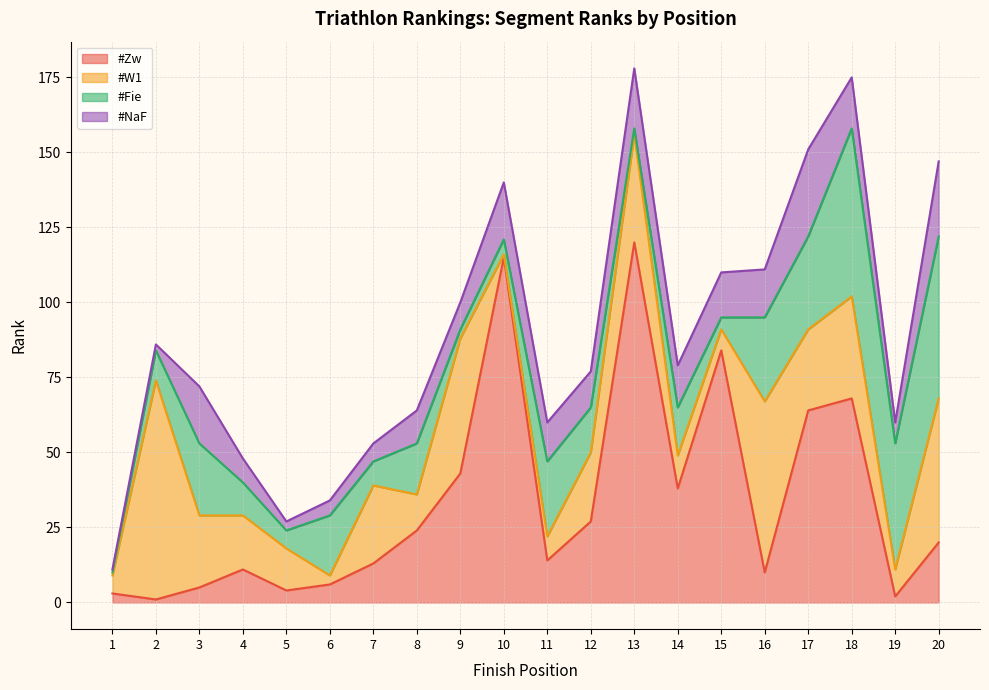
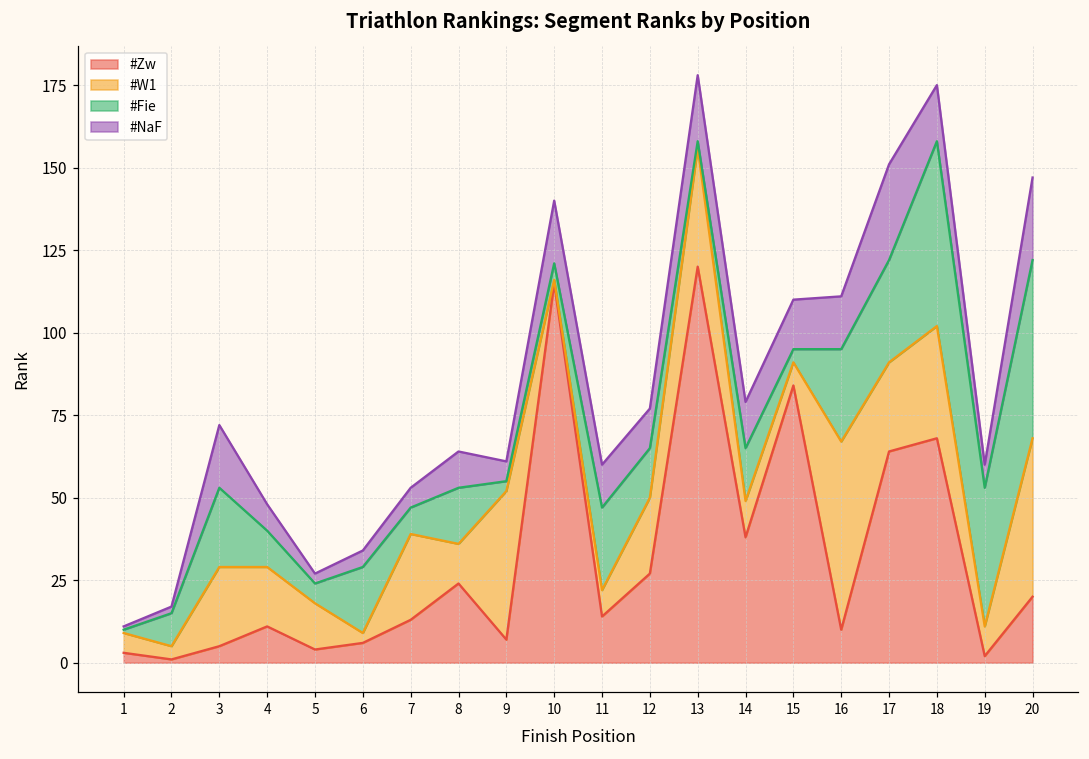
  {
    "#Zw": {
      "1": 3,
      "2": 1,
      "3": 5,
      "4": 11,
      "5": 4,
      "6": 6,
      "7": 13,
      "8": 24,
-     "9": 43,
+     "9": 7,
      "10": 115,
      "11": 14,
      "12": 27,
      "13": 120,
      "14": 38,
      "15": 84,
      "16": 10,
      "17": 64,
      "18": 68,
      "19": 2,
      "20": 20
    },
    "#W1": {
      "1": 6,
-     "2": 73,
+     "2": 4,
      "3": 24,
      "4": 18,
      "5": 14,
      "6": 3,
      "7": 26,
      "8": 12,
      "9": 45,
      "10": 1,
      "11": 8,
      "12": 23,
      "13": 36,
      "14": 11,
      "15": 7,
      "16": 57,
      "17": 27,
      "18": 34,
      "19": 9,
      "20": 48
    },
    "#Fie": {
      "1": 1,
      "2": 10,
      "3": 24,
      "4": 11,
      "5": 6,
      "6": 20,
      "7": 8,
      "8": 17,
      "9": 3,
      "10": 5,
      "11": 25,
      "12": 15,
      "13": 2,
      "14": 16,
      "15": 4,
      "16": 28,
      "17": 31,
      "18": 56,
      "19": 42,
      "20": 54
    },
    "#NaF": {
      "1": 1,
      "2": 2,
      "3": 19,
      "4": 8,
      "5": 3,
      "6": 5,
      "7": 6,
      "8": 11,
-     "9": 9,
+     "9": 6,
      "10": 19,
      "11": 13,
      "12": 12,
      "13": 20,
      "14": 14,
      "15": 15,
      "16": 16,
      "17": 29,
      "18": 17,
      "19": 7,
      "20": 25
    }
  }
